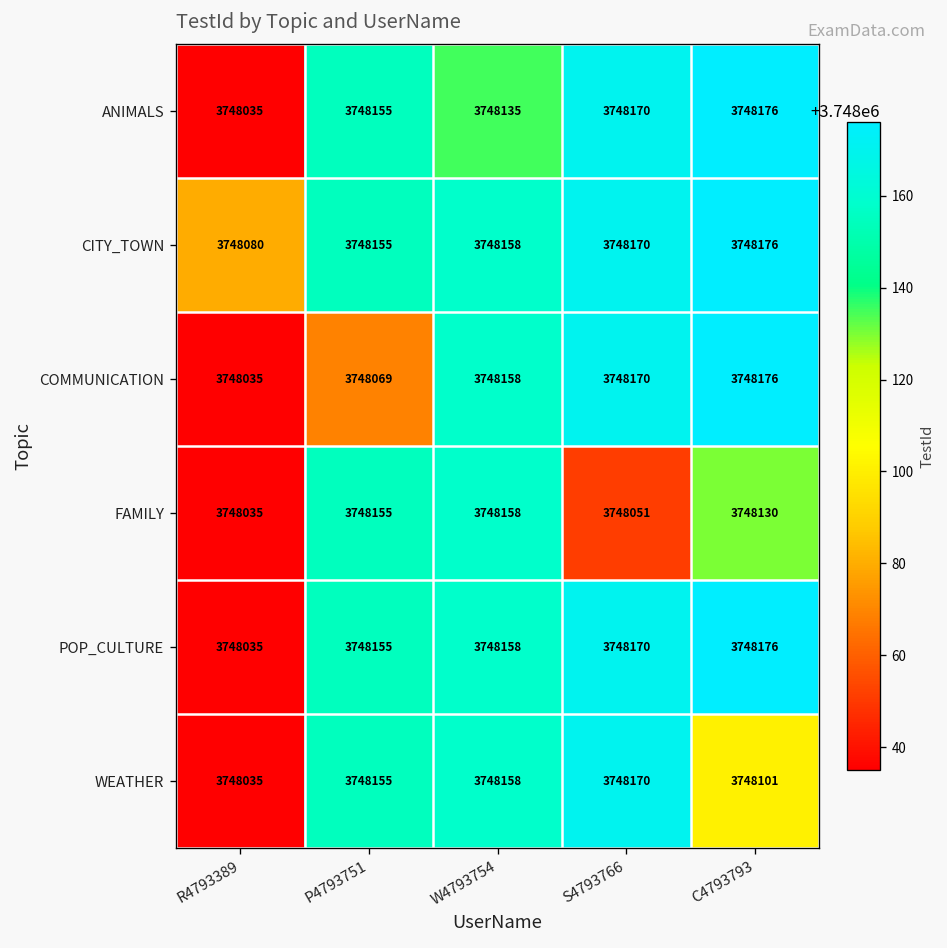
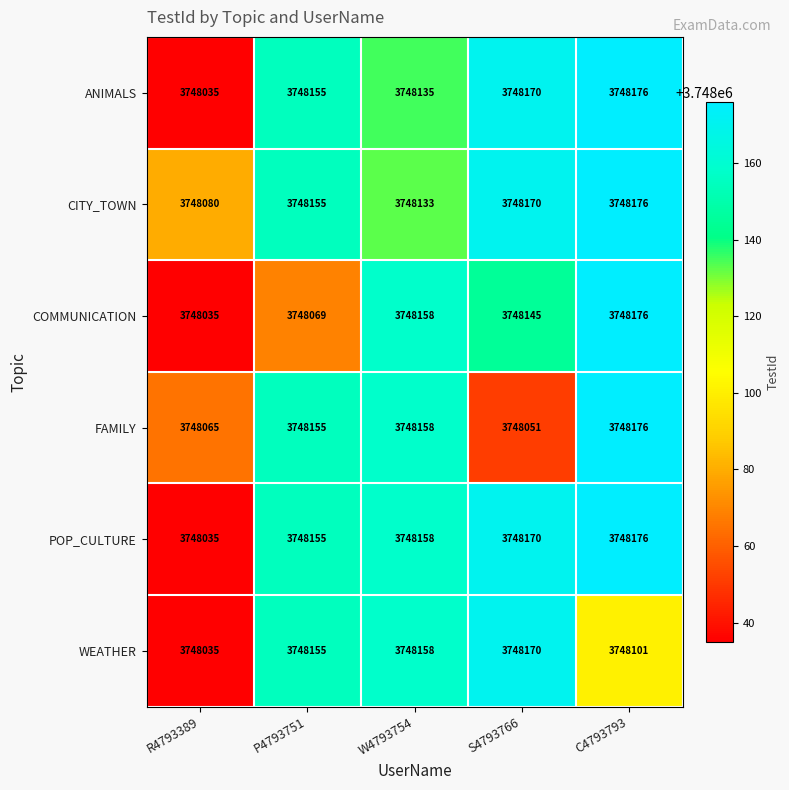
  {
    "ANIMALS": {
      "R4793389": 3748035,
      "P4793751": 3748155,
      "W4793754": 3748135,
      "S4793766": 3748170,
      "C4793793": 3748176
    },
    "CITY_TOWN": {
      "R4793389": 3748080,
      "P4793751": 3748155,
-     "W4793754": 3748158,
+     "W4793754": 3748133,
      "S4793766": 3748170,
      "C4793793": 3748176
    },
    "COMMUNICATION": {
      "R4793389": 3748035,
      "P4793751": 3748069,
      "W4793754": 3748158,
-     "S4793766": 3748170,
+     "S4793766": 3748145,
      "C4793793": 3748176
    },
    "FAMILY": {
-     "R4793389": 3748035,
+     "R4793389": 3748065,
      "P4793751": 3748155,
      "W4793754": 3748158,
      "S4793766": 3748051,
-     "C4793793": 3748130
+     "C4793793": 3748176
    },
    "POP_CULTURE": {
      "R4793389": 3748035,
      "P4793751": 3748155,
      "W4793754": 3748158,
      "S4793766": 3748170,
      "C4793793": 3748176
    },
    "WEATHER": {
      "R4793389": 3748035,
      "P4793751": 3748155,
      "W4793754": 3748158,
      "S4793766": 3748170,
      "C4793793": 3748101
    }
  }
